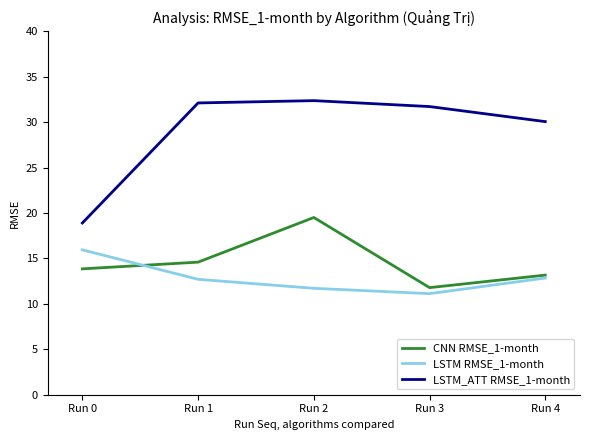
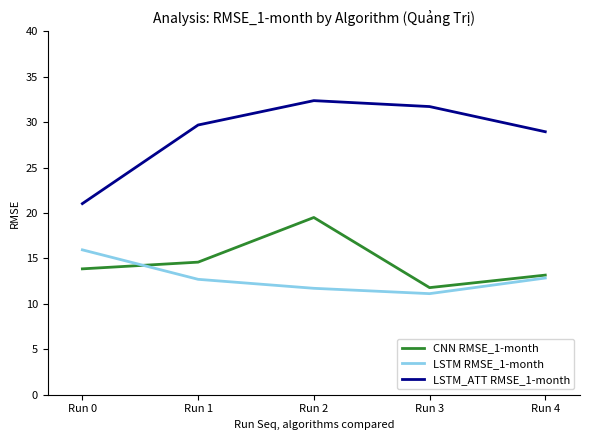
  {
    "CNN RMSE_1-month": {
      "Run 0": 14,
      "Run 1": 15,
      "Run 2": 20,
      "Run 3": 12,
      "Run 4": 13
    },
    "LSTM RMSE_1-month": {
      "Run 0": 16,
      "Run 1": 13,
      "Run 2": 12,
      "Run 3": 11,
      "Run 4": 13
    },
    "LSTM_ATT RMSE_1-month": {
-     "Run 0": 19,
-     "Run 1": 32,
+     "Run 0": 21,
+     "Run 1": 30,
      "Run 2": 32,
      "Run 3": 32,
-     "Run 4": 30
+     "Run 4": 29
    }
  }
